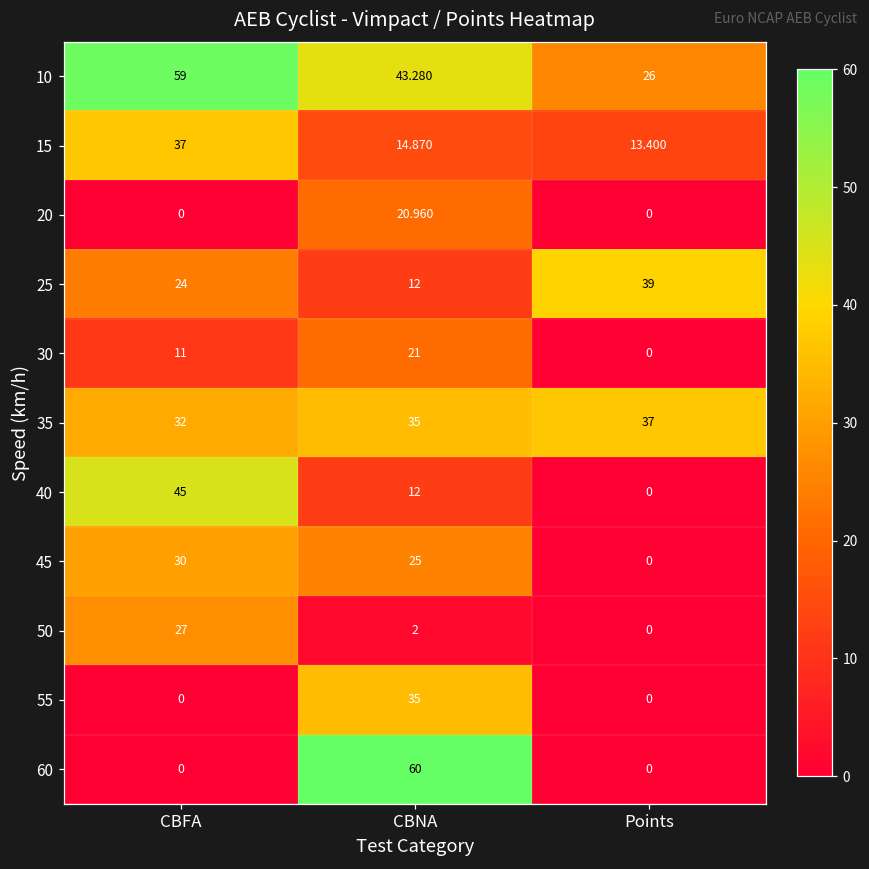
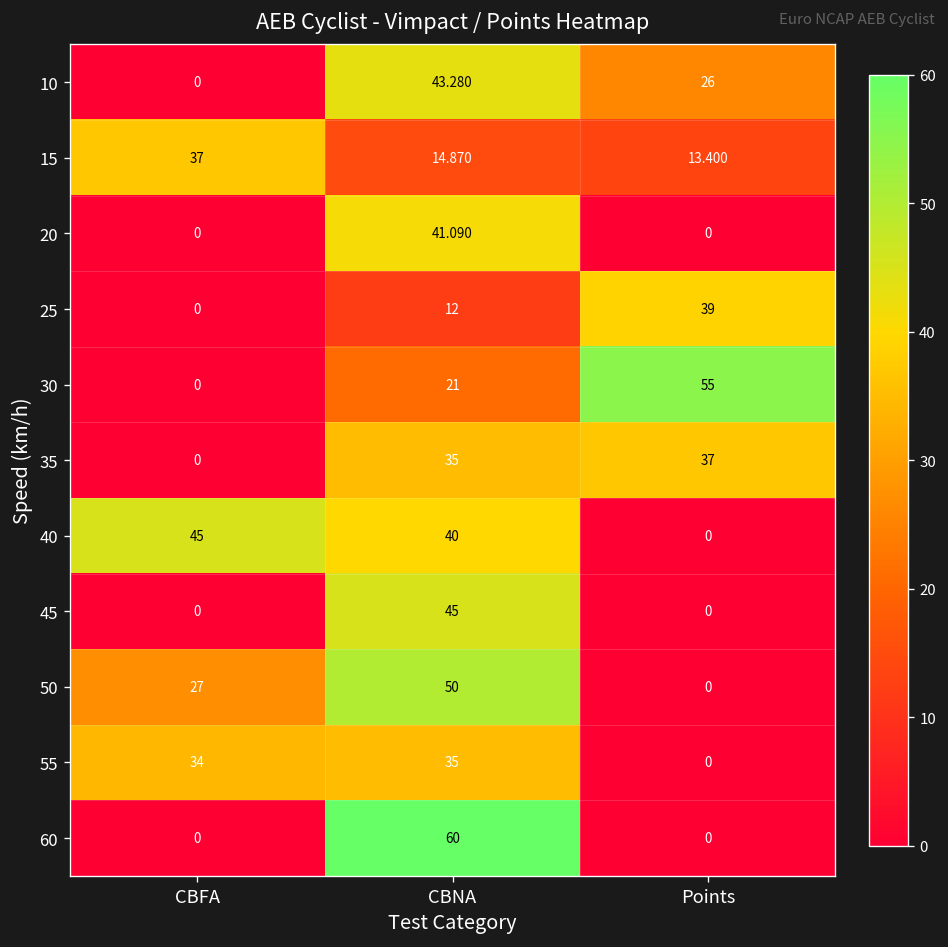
  {
    "10": {
-     "CBFA": 59,
+     "CBFA": 0,
      "CBNA": 43.280,
      "Points": 26
    },
    "15": {
      "CBFA": 37,
      "CBNA": 14.870,
      "Points": 13.400
    },
    "20": {
      "CBFA": 0,
-     "CBNA": 20.960,
+     "CBNA": 41.090,
      "Points": 0
    },
    "25": {
-     "CBFA": 24,
+     "CBFA": 0,
      "CBNA": 12,
      "Points": 39
    },
    "30": {
-     "CBFA": 11,
+     "CBFA": 0,
      "CBNA": 21,
-     "Points": 0
+     "Points": 55
    },
    "35": {
-     "CBFA": 32,
+     "CBFA": 0,
      "CBNA": 35,
      "Points": 37
    },
    "40": {
      "CBFA": 45,
-     "CBNA": 12,
+     "CBNA": 40,
      "Points": 0
    },
    "45": {
-     "CBFA": 30,
-     "CBNA": 25,
+     "CBFA": 0,
+     "CBNA": 45,
      "Points": 0
    },
    "50": {
      "CBFA": 27,
-     "CBNA": 2,
+     "CBNA": 50,
      "Points": 0
    },
    "55": {
-     "CBFA": 0,
+     "CBFA": 34,
      "CBNA": 35,
      "Points": 0
    },
    "60": {
      "CBFA": 0,
      "CBNA": 60,
      "Points": 0
    }
  }
